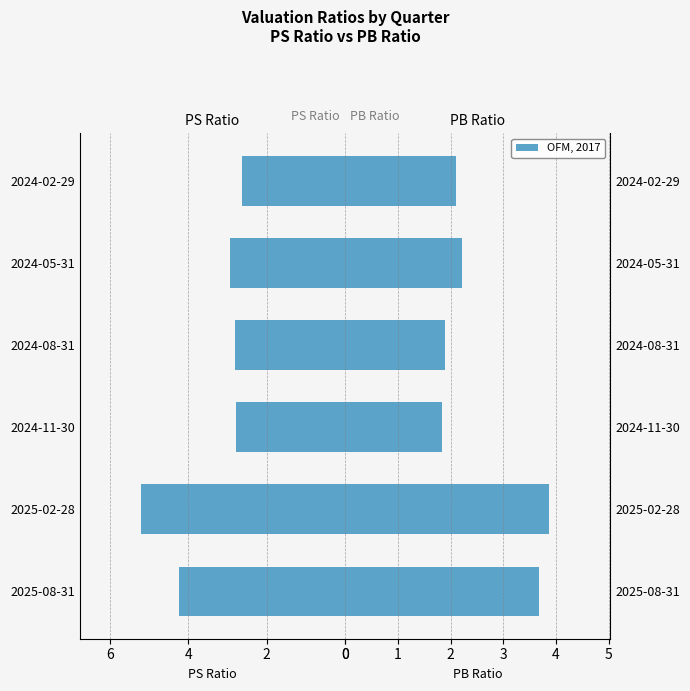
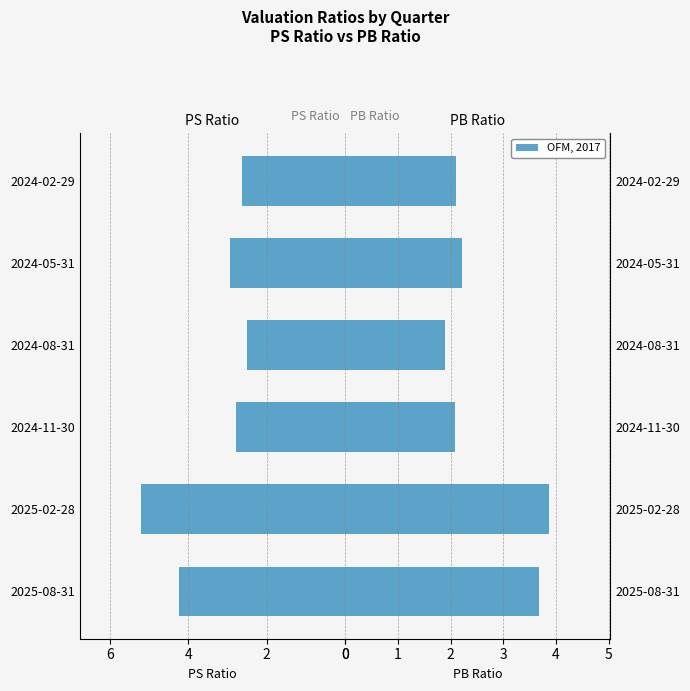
  {
    "PS Ratio": {
      "2024-02-29": 2.6,
      "2024-05-31": 2.9,
-     "2024-08-31": 2.8,
+     "2024-08-31": 2.5,
      "2024-11-30": 2.8,
      "2025-02-28": 5.2,
      "2025-08-31": 4.2
    },
    "PB Ratio": {
      "2024-02-29": 2.1,
      "2024-05-31": 2.2,
      "2024-08-31": 1.9,
-     "2024-11-30": 1.8,
+     "2024-11-30": 2.1,
      "2025-02-28": 3.9,
      "2025-08-31": 3.7
    }
  }
